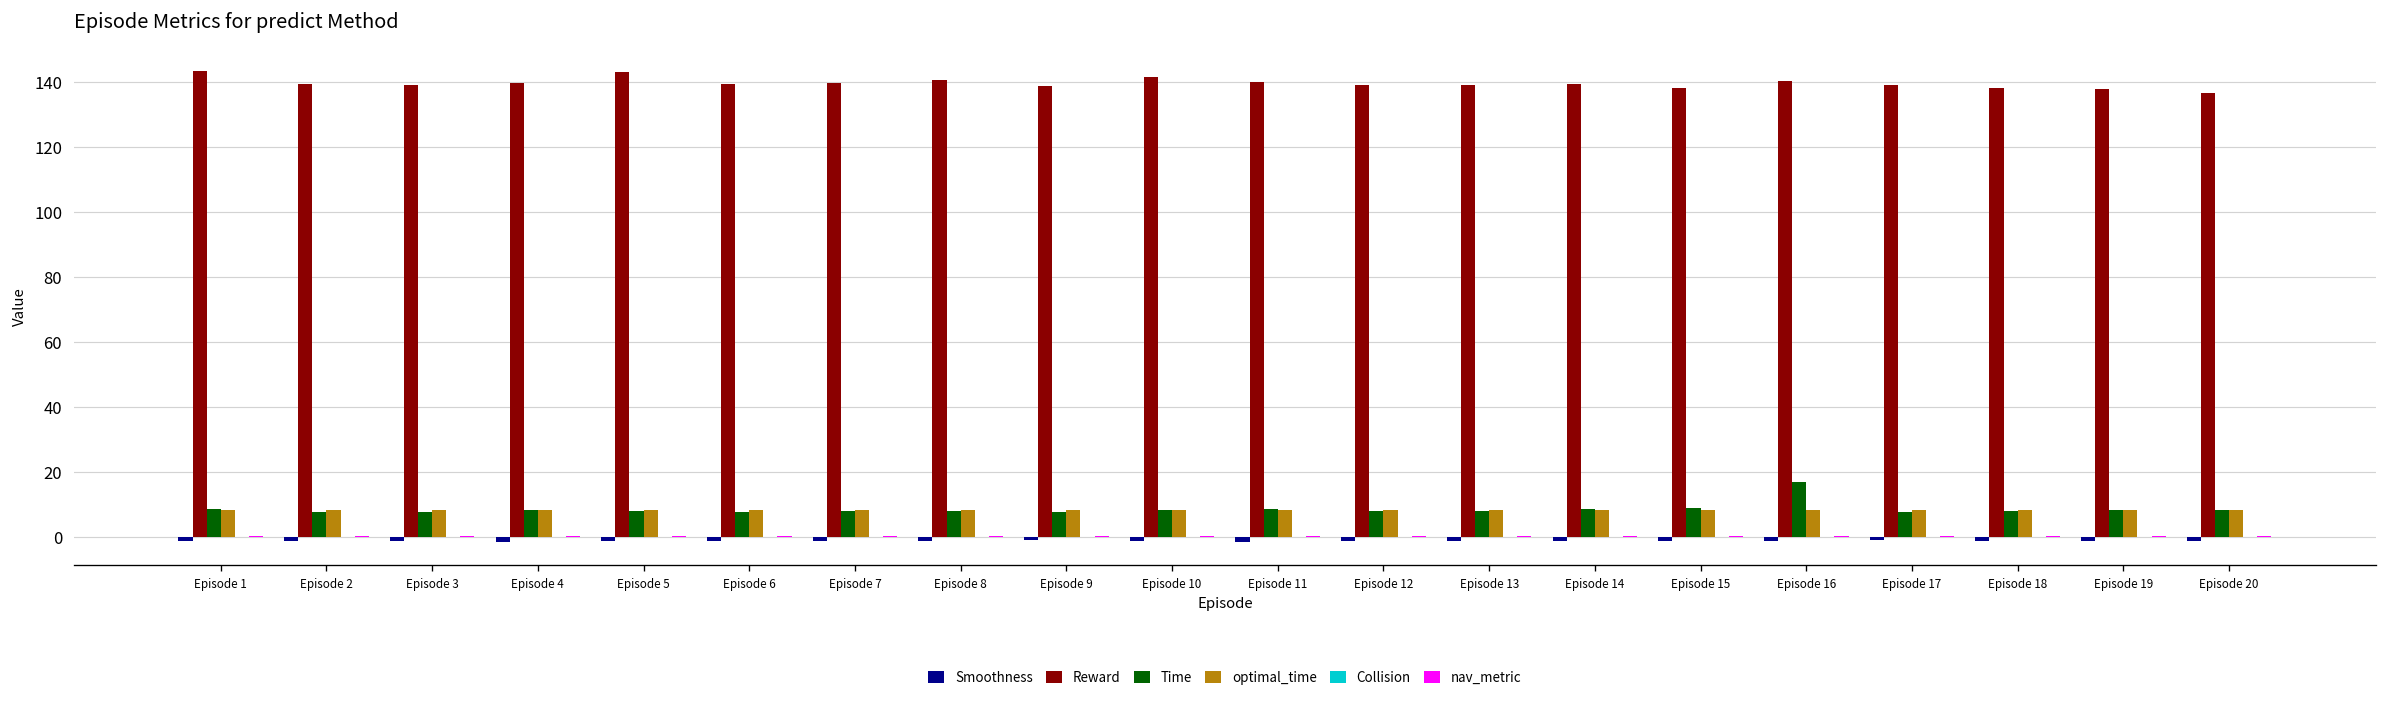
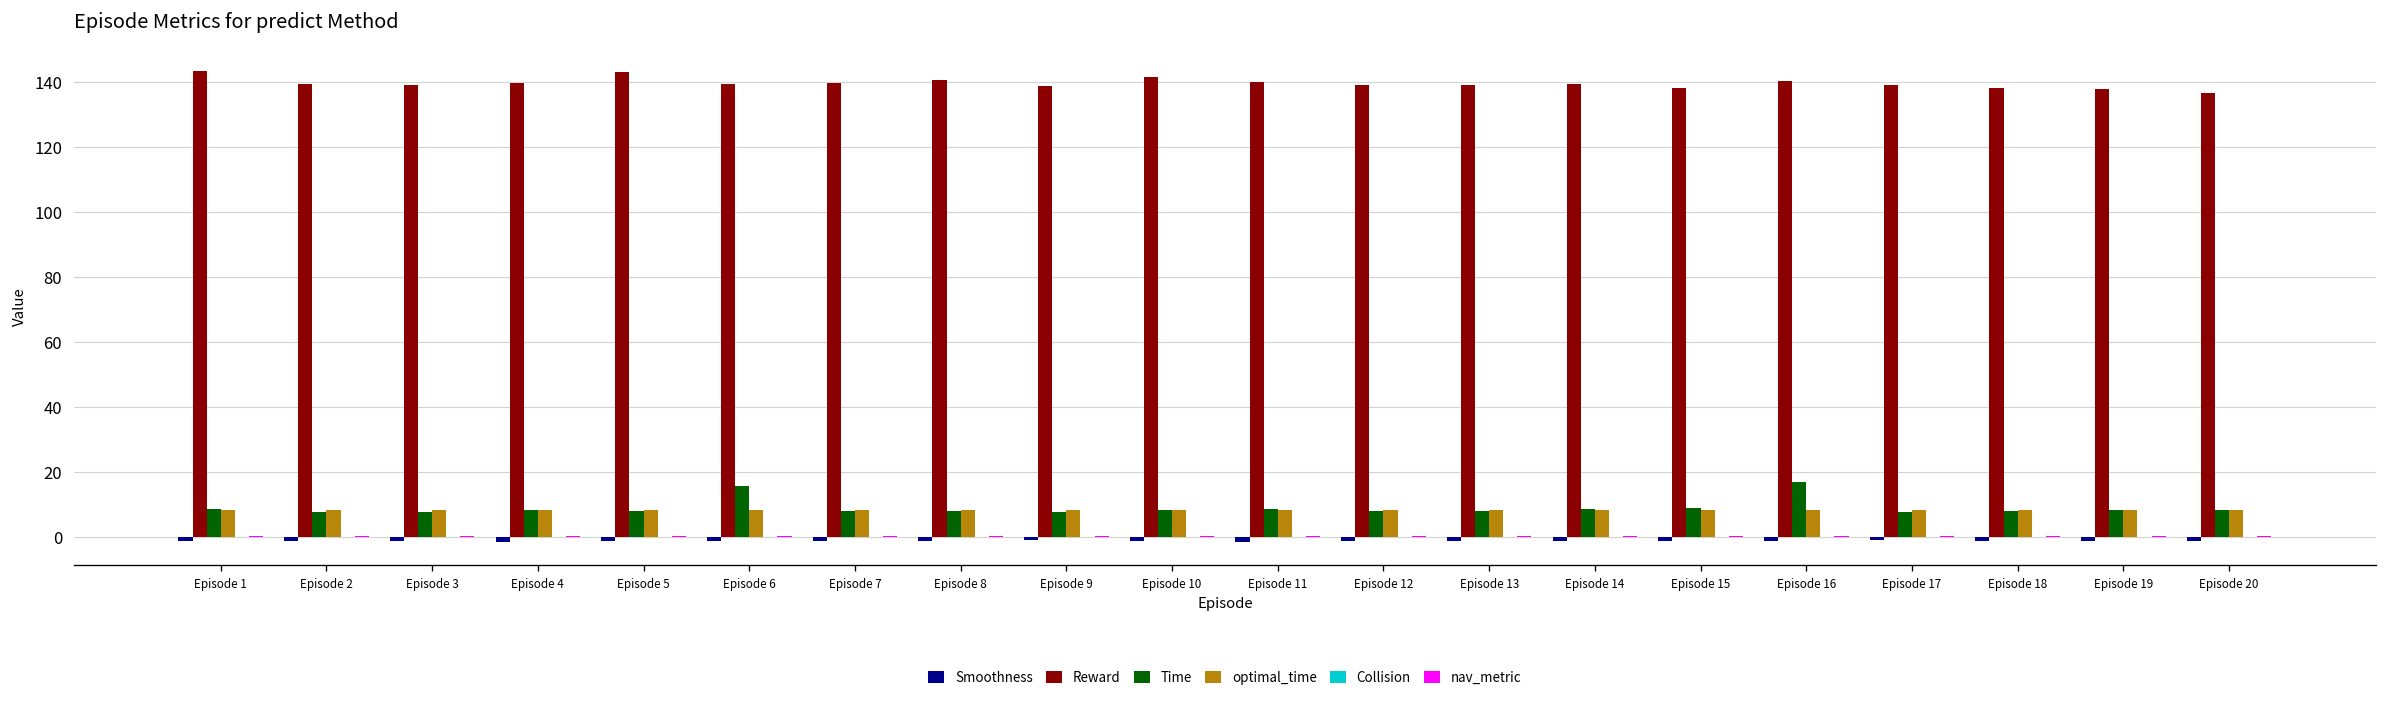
  {
    "Smoothness": {
      "Episode 1": -1,
      "Episode 2": -1,
      "Episode 3": -1,
      "Episode 4": -1,
      "Episode 5": -1,
      "Episode 6": -1,
      "Episode 7": -1,
      "Episode 8": -1,
      "Episode 9": -1,
      "Episode 10": -1,
      "Episode 11": -1,
      "Episode 12": -1,
      "Episode 13": -1,
      "Episode 14": -1,
      "Episode 15": -1,
      "Episode 16": -1,
      "Episode 18": -1,
      "Episode 19": -1,
      "Episode 20": -1
    },
    "Reward": {
      "Episode 1": 143,
      "Episode 2": 139,
      "Episode 3": 139,
      "Episode 4": 140,
      "Episode 5": 143,
      "Episode 6": 139,
      "Episode 7": 140,
      "Episode 8": 141,
      "Episode 9": 139,
      "Episode 10": 141,
      "Episode 11": 140,
      "Episode 12": 139,
      "Episode 13": 139,
      "Episode 14": 139,
      "Episode 15": 138,
      "Episode 16": 140,
      "Episode 17": 139,
      "Episode 18": 138,
      "Episode 19": 138,
      "Episode 20": 137
    },
    "Time": {
      "Episode 1": 9,
      "Episode 2": 8,
      "Episode 3": 8,
      "Episode 4": 9,
      "Episode 5": 8,
-     "Episode 6": 8,
+     "Episode 6": 16,
      "Episode 7": 8,
      "Episode 8": 8,
      "Episode 9": 8,
      "Episode 10": 8,
      "Episode 11": 9,
      "Episode 12": 8,
      "Episode 13": 8,
      "Episode 14": 9,
      "Episode 15": 9,
      "Episode 16": 17,
      "Episode 17": 8,
      "Episode 18": 8,
      "Episode 19": 8,
      "Episode 20": 8
    },
    "optimal_time": {
      "Episode 1": 8,
      "Episode 2": 8,
      "Episode 3": 8,
      "Episode 4": 8,
      "Episode 5": 8,
      "Episode 6": 8,
      "Episode 7": 8,
      "Episode 8": 8,
      "Episode 9": 8,
      "Episode 10": 8,
      "Episode 11": 8,
      "Episode 12": 8,
      "Episode 13": 8,
      "Episode 14": 8,
      "Episode 15": 8,
      "Episode 16": 8,
      "Episode 17": 8,
      "Episode 18": 8,
      "Episode 19": 8,
      "Episode 20": 8
    },
    "Collision": {
      "Episode 1": 0,
      "Episode 2": 0,
      "Episode 3": 0,
      "Episode 4": 0,
      "Episode 5": 0,
      "Episode 6": 0,
      "Episode 7": 0,
      "Episode 8": 0,
      "Episode 9": 0,
      "Episode 10": 0,
      "Episode 11": 0,
      "Episode 12": 0,
      "Episode 13": 0,
      "Episode 14": 0,
      "Episode 15": 0,
      "Episode 16": 0,
      "Episode 17": 0,
      "Episode 18": 0,
      "Episode 19": 0,
      "Episode 20": 0
    }
  }
